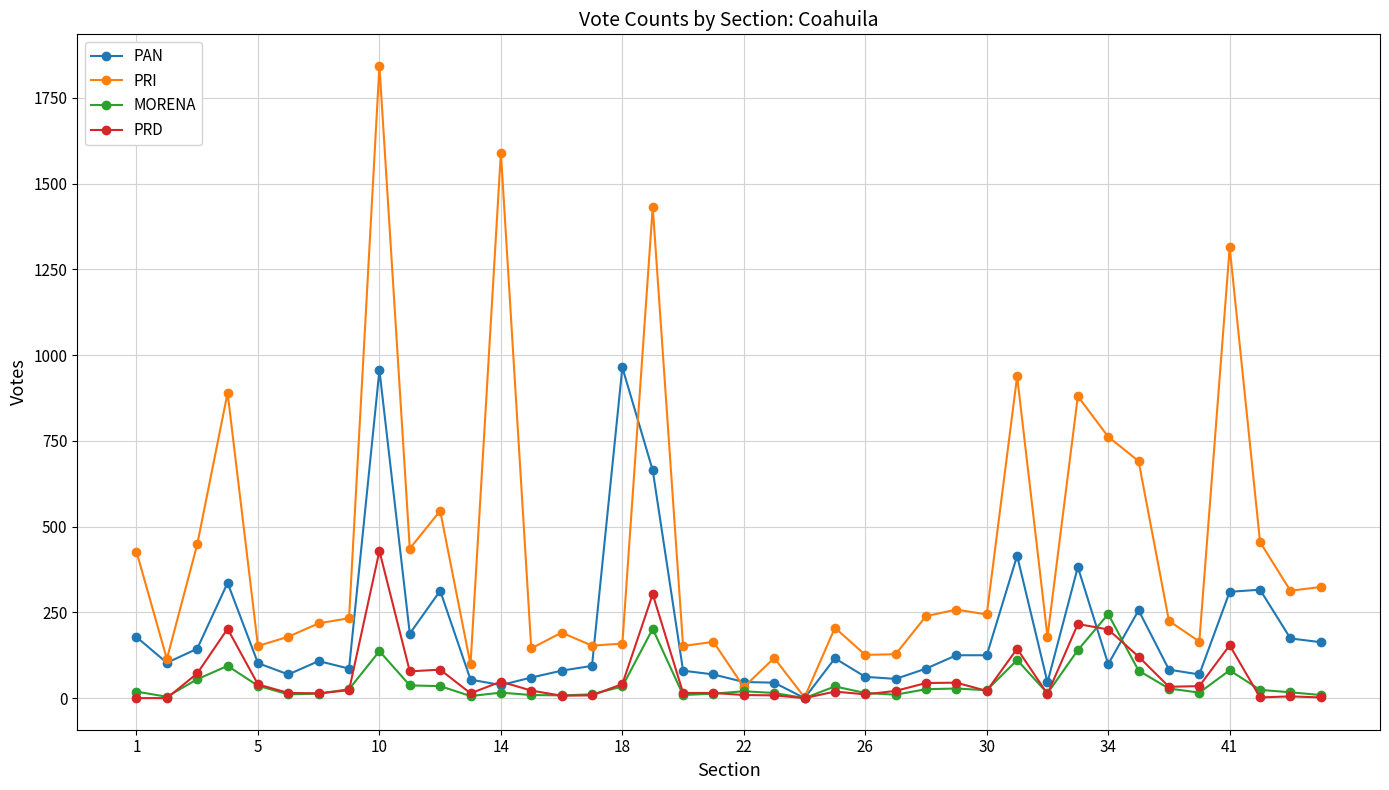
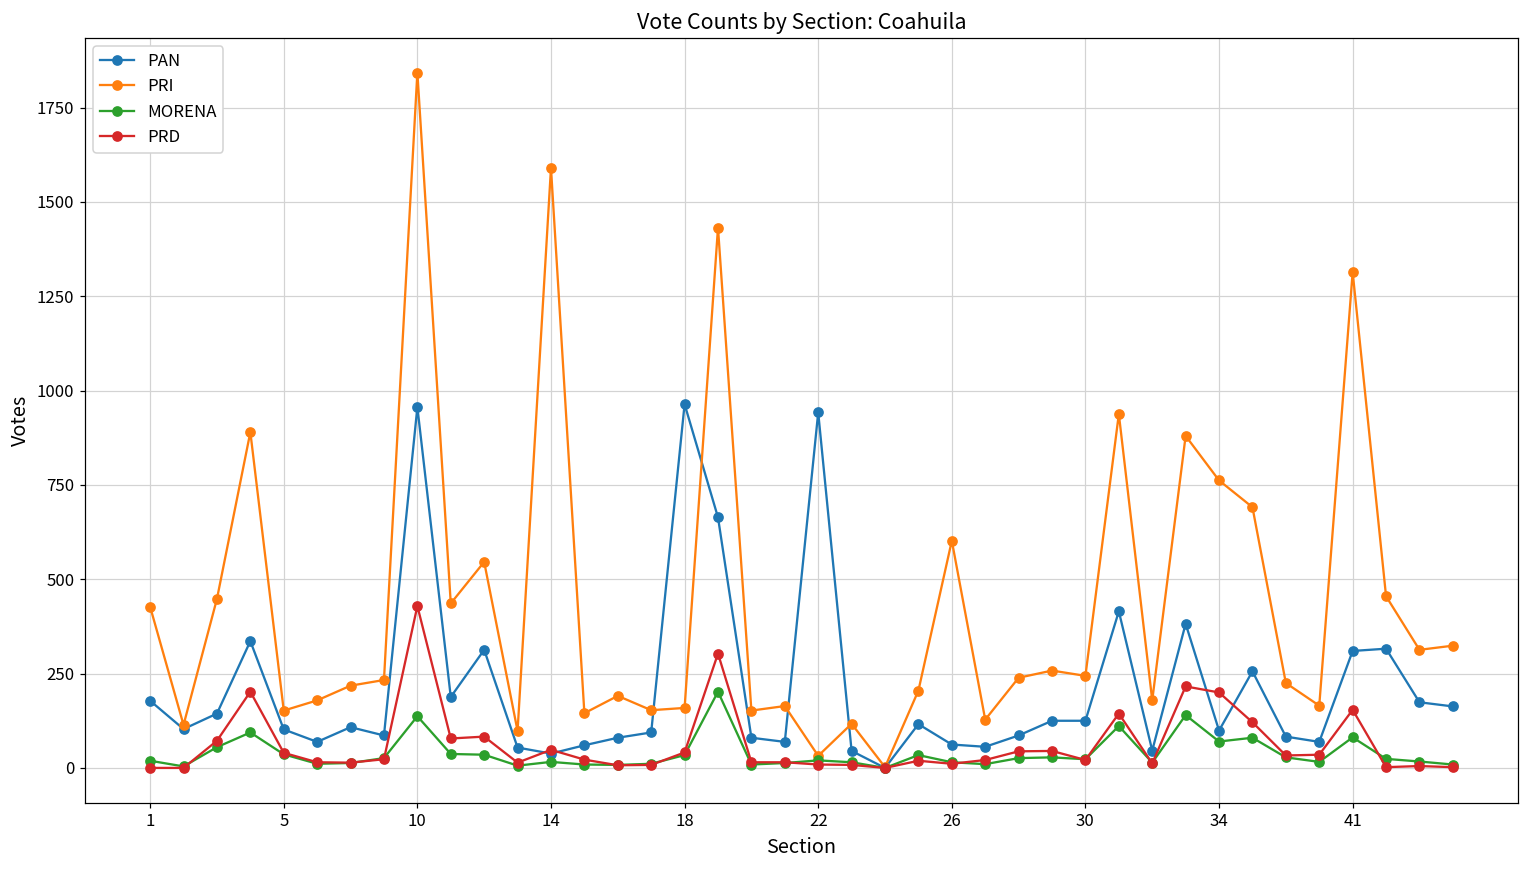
  {
    "PAN": {
      "1": 180,
      "5": 100,
      "10": 960,
      "14": 40,
      "18": 960,
-     "22": 50,
+     "22": 940,
      "26": 60,
      "30": 130,
      "34": 100,
      "41": 310
    },
    "PRI": {
      "1": 430,
      "5": 150,
      "10": 1840,
      "14": 1590,
      "18": 160,
      "22": 30,
-     "26": 130,
+     "26": 600,
      "30": 240,
      "34": 760,
      "41": 1310
    },
    "MORENA": {
      "1": 20,
      "10": 140,
      "14": 20,
      "22": 20,
-     "34": 250,
+     "34": 70,
      "41": 80
    },
    "PRD": {
      "1": 0,
      "10": 430,
      "14": 50,
      "22": 10,
      "34": 200,
      "41": 150
    }
  }
